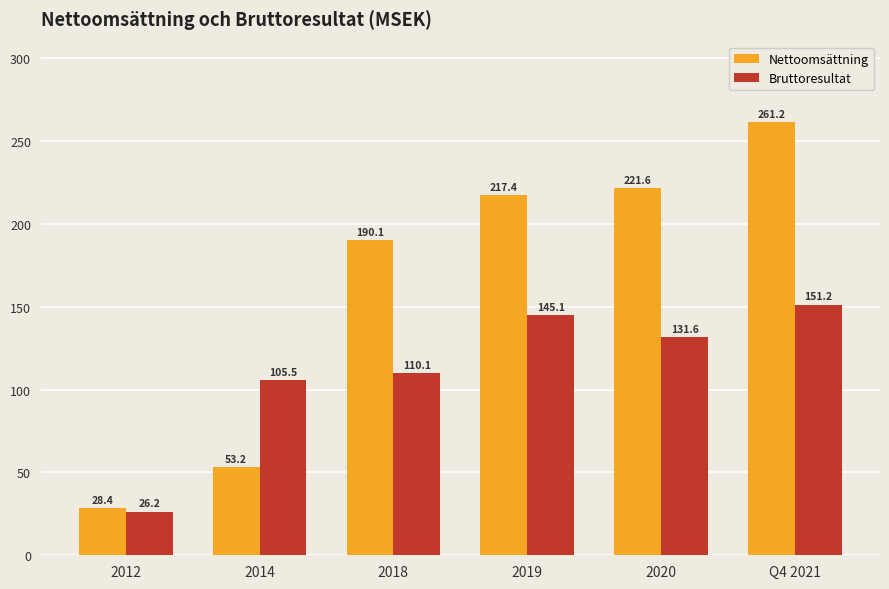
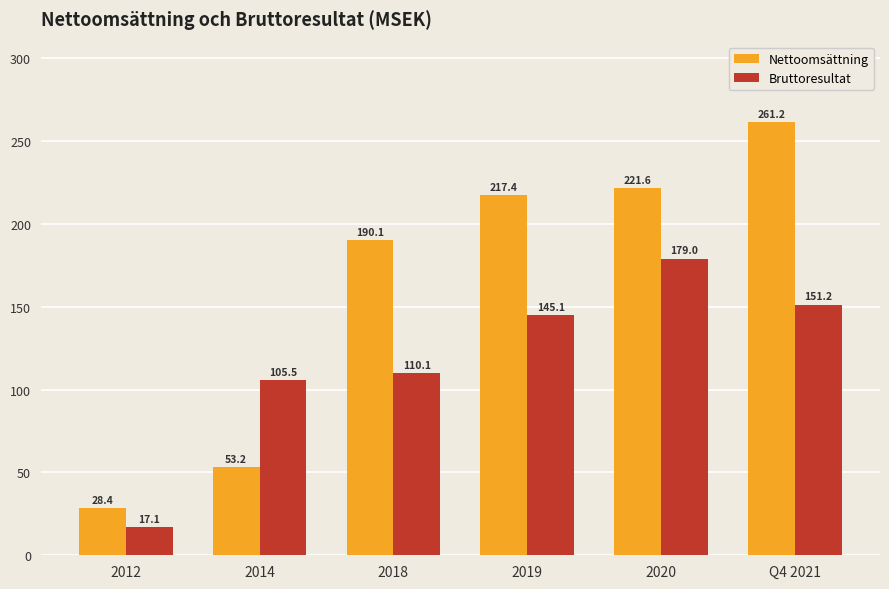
  {
    "Nettoomsättning": {
      "2012": 28.4,
      "2014": 53.2,
      "2018": 190.1,
      "2019": 217.4,
      "2020": 221.6,
      "Q4 2021": 261.2
    },
    "Bruttoresultat": {
-     "2012": 26.2,
+     "2012": 17.1,
      "2014": 105.5,
      "2018": 110.1,
      "2019": 145.1,
-     "2020": 131.6,
+     "2020": 179.0,
      "Q4 2021": 151.2
    }
  }
